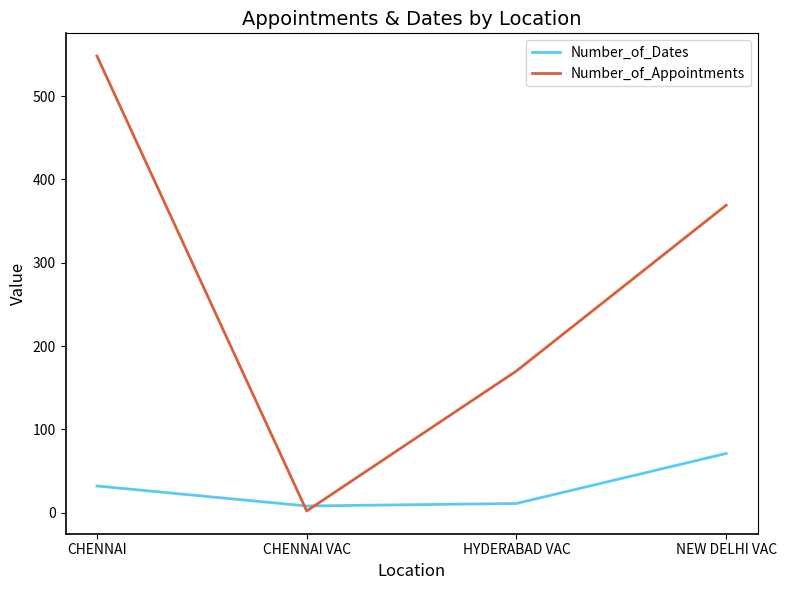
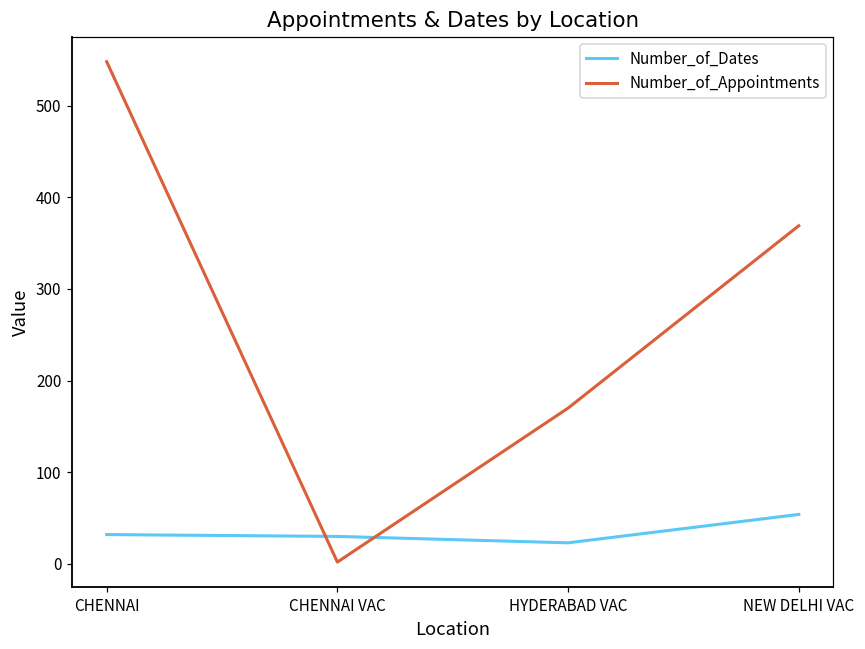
  {
    "Number_of_Dates": {
      "CHENNAI": 30,
-     "CHENNAI VAC": 10,
-     "HYDERABAD VAC": 10,
-     "NEW DELHI VAC": 70
+     "CHENNAI VAC": 30,
+     "HYDERABAD VAC": 20,
+     "NEW DELHI VAC": 50
    },
    "Number_of_Appointments": {
      "CHENNAI": 550,
      "CHENNAI VAC": 0,
      "HYDERABAD VAC": 170,
      "NEW DELHI VAC": 370
    }
  }
